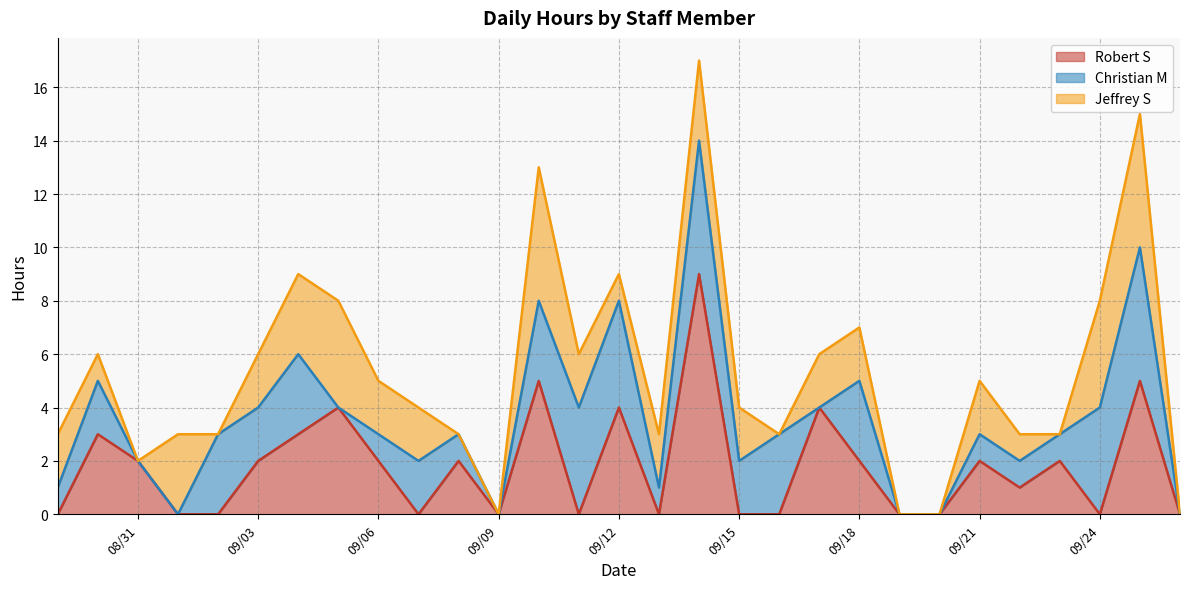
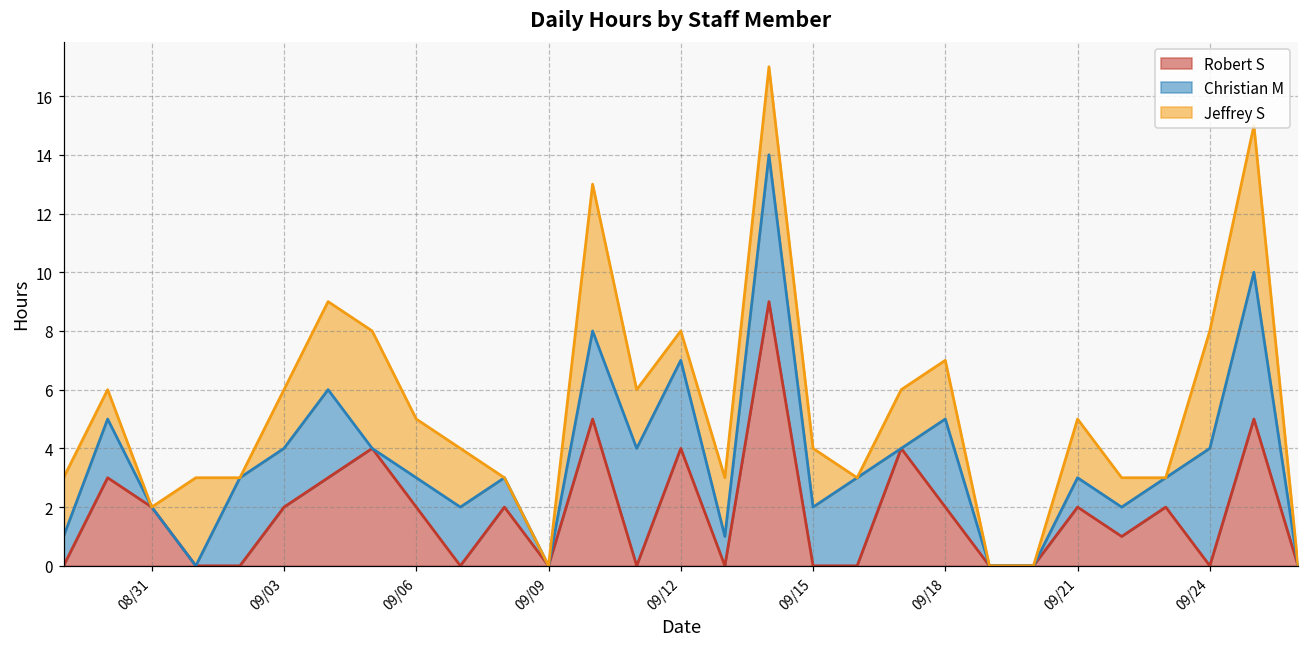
  {
    "Robert S": {
      "09/03": 2,
      "09/06": 2,
      "09/12": 4,
      "09/15": 0,
      "09/18": 2,
      "09/21": 2,
      "09/24": 0
    },
    "Christian M": {
      "09/03": 2,
      "09/06": 1,
-     "09/12": 4,
+     "09/12": 3,
      "09/15": 2,
      "09/18": 3,
      "09/21": 1,
      "09/24": 4
    },
    "Jeffrey S": {
      "09/03": 2,
      "09/06": 2,
      "09/12": 1,
      "09/15": 2,
      "09/18": 2,
      "09/21": 2,
      "09/24": 4
    }
  }
